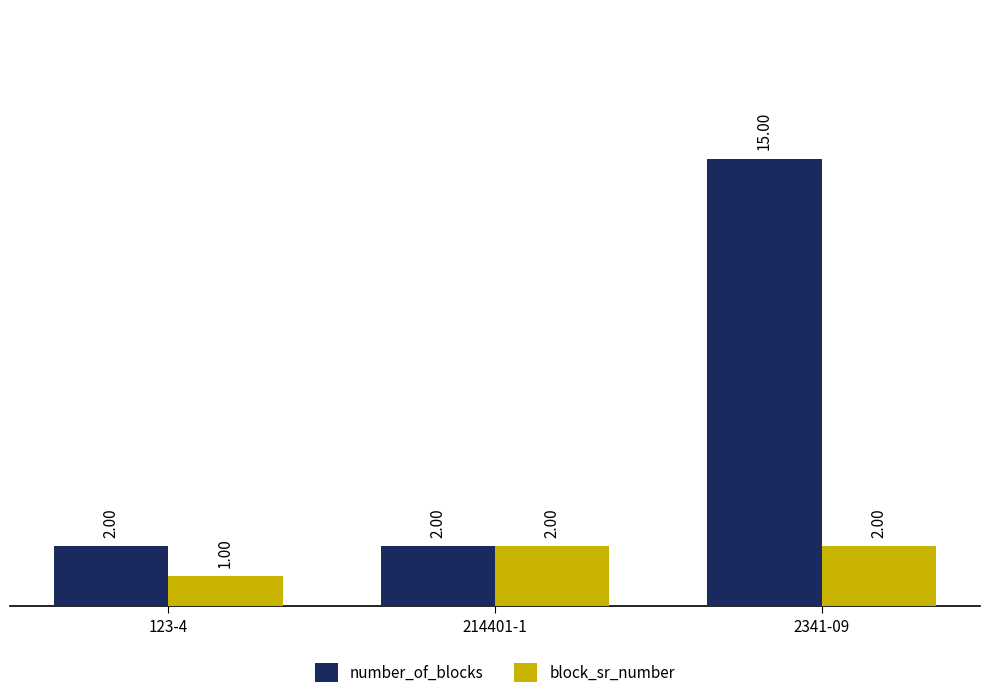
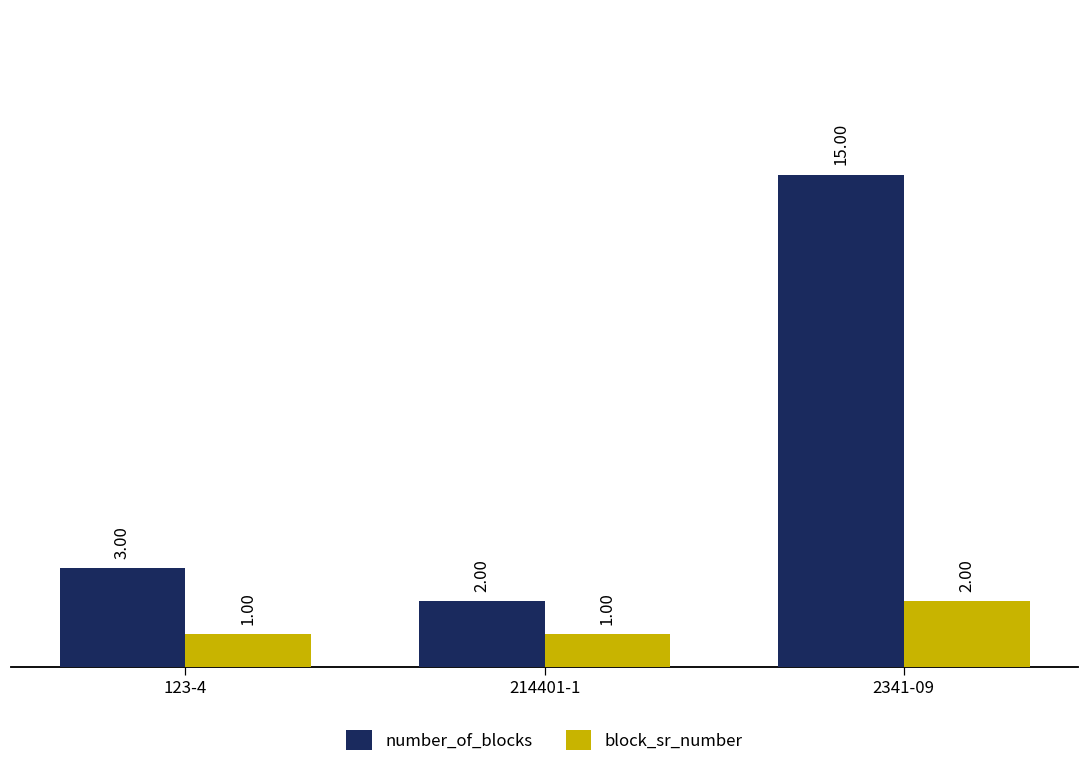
  {
    "number_of_blocks": {
-     "123-4": 2.00,
+     "123-4": 3.00,
      "214401-1": 2.00,
      "2341-09": 15.00
    },
    "block_sr_number": {
      "123-4": 1.00,
-     "214401-1": 2.00,
+     "214401-1": 1.00,
      "2341-09": 2.00
    }
  }
